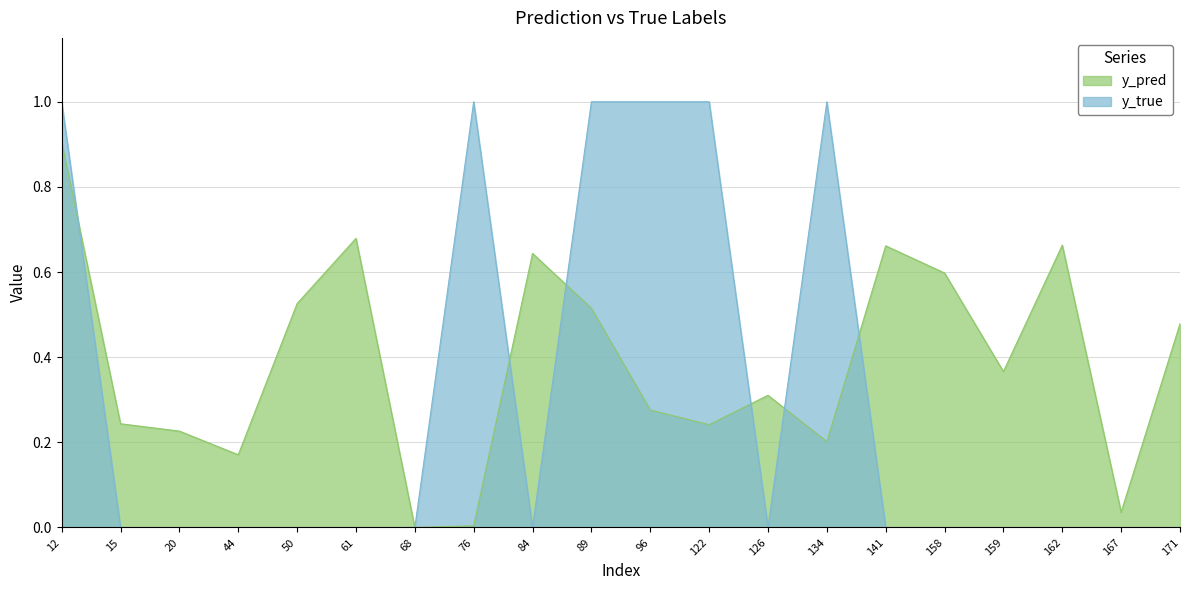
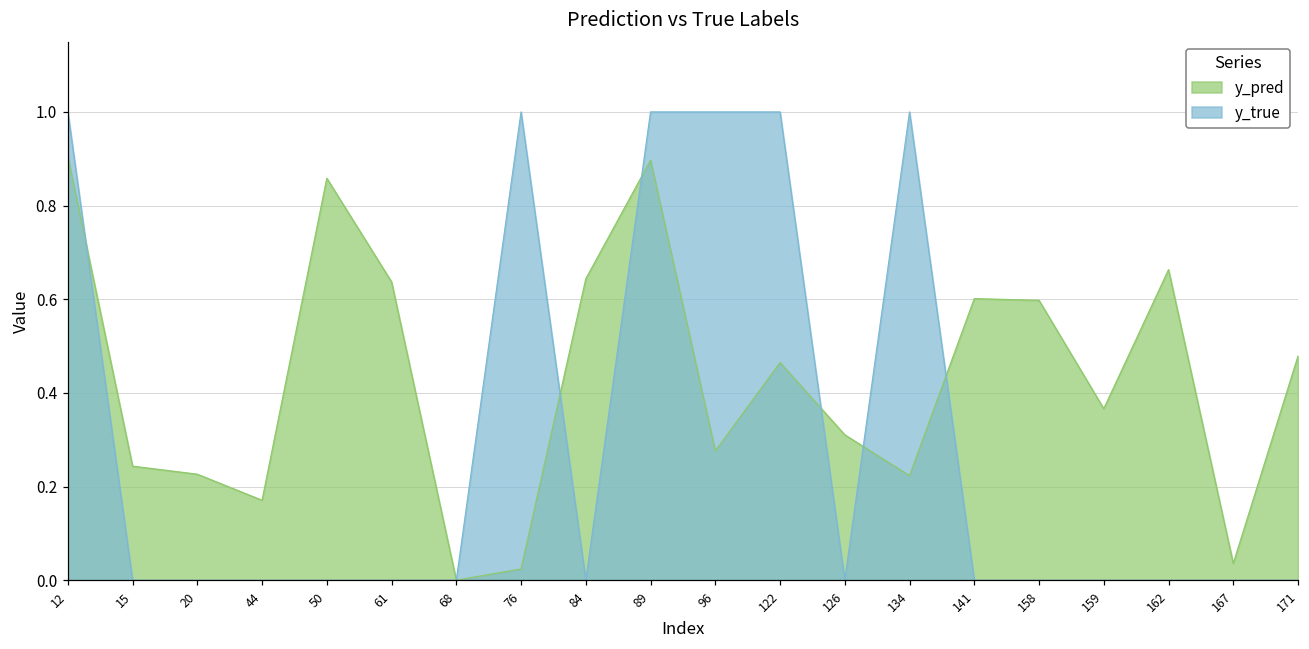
  {
    "y_pred": {
      "12": 0.90,
      "15": 0.24,
      "20": 0.23,
      "44": 0.17,
-     "50": 0.53,
-     "61": 0.68,
-     "76": 0.00,
+     "50": 0.86,
+     "61": 0.64,
+     "76": 0.02,
      "84": 0.64,
-     "89": 0.51,
+     "89": 0.90,
      "96": 0.28,
-     "122": 0.24,
+     "122": 0.46,
      "126": 0.31,
-     "134": 0.20,
-     "141": 0.66,
+     "134": 0.22,
+     "141": 0.60,
      "158": 0.60,
      "159": 0.37,
      "162": 0.66,
      "167": 0.04,
      "171": 0.48
    },
    "y_true": {
      "12": 1.00,
      "15": 0.00,
      "20": 0.00,
      "44": 0.00,
      "50": 0.00,
      "61": 0.00,
      "76": 1.00,
      "84": 0.00,
      "89": 1.00,
      "96": 1.00,
      "122": 1.00,
      "126": 0.00,
      "134": 1.00,
      "141": 0.00,
      "158": 0.00,
      "159": 0.00,
      "162": 0.00,
      "167": 0.00,
      "171": 0.00
    }
  }
